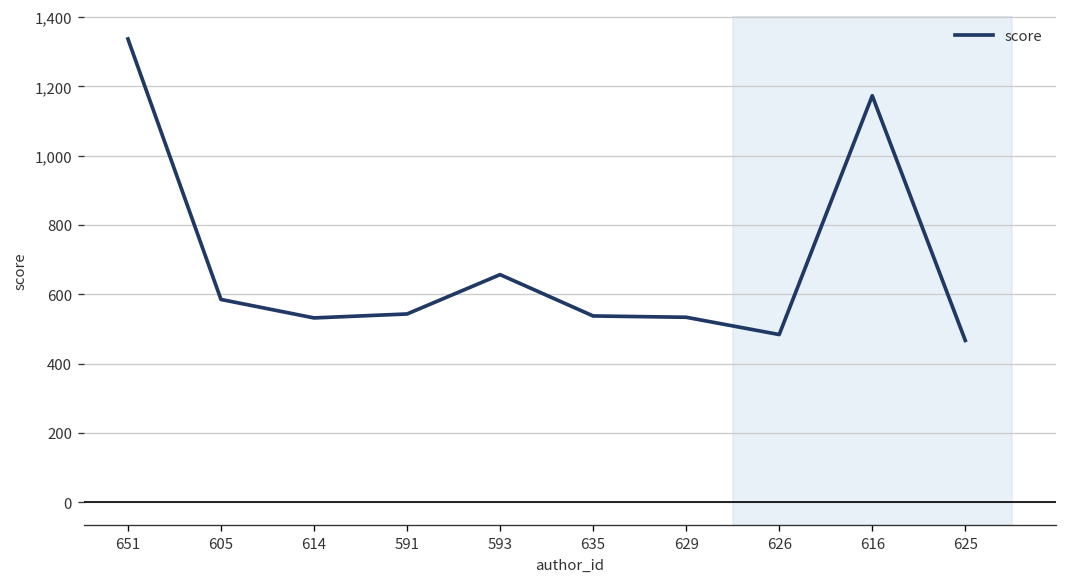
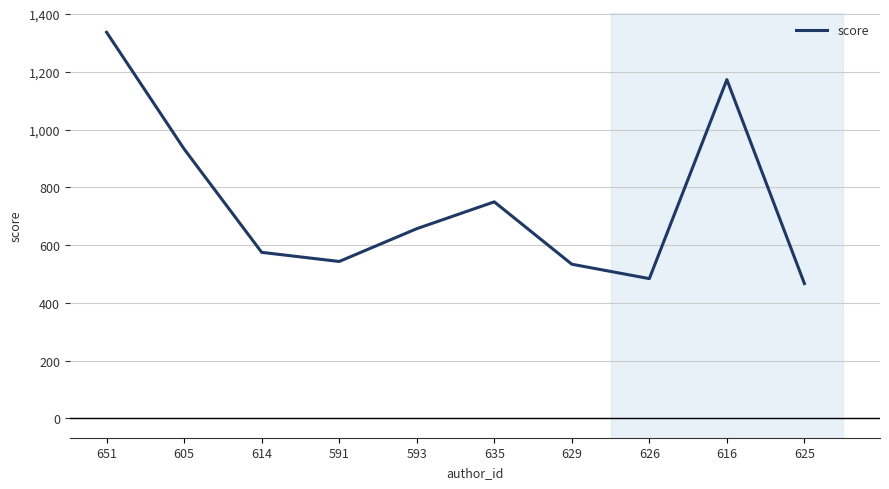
  {
    "651": "1,340",
-   "605": "590",
-   "614": "530",
+   "605": "930",
+   "614": "580",
    "591": "540",
    "593": "660",
-   "635": "540",
+   "635": "750",
    "629": "530",
    "626": "480",
    "616": "1,170",
    "625": "470"
  }
